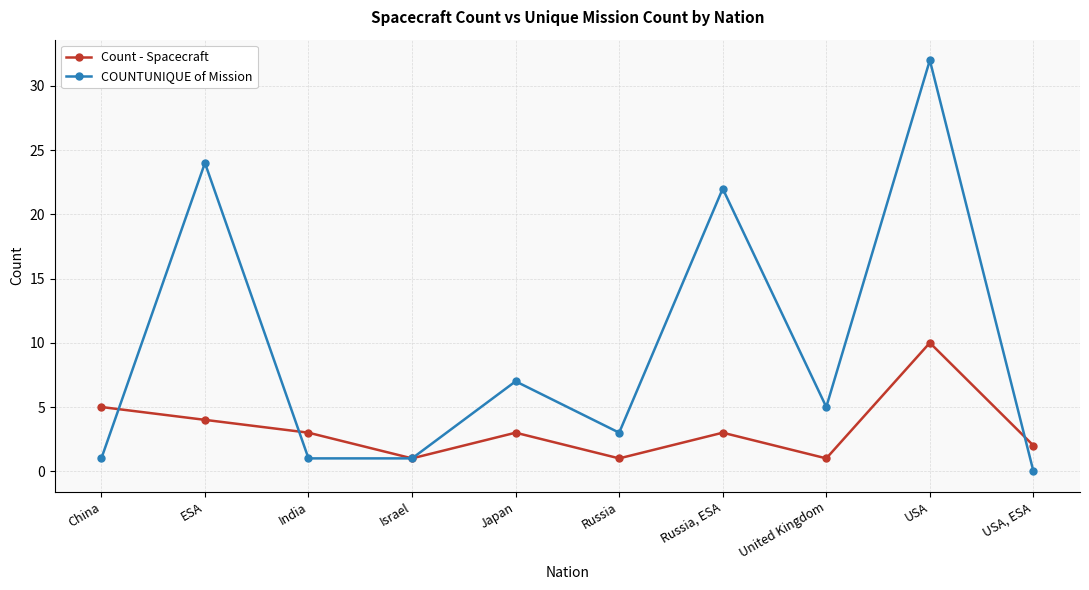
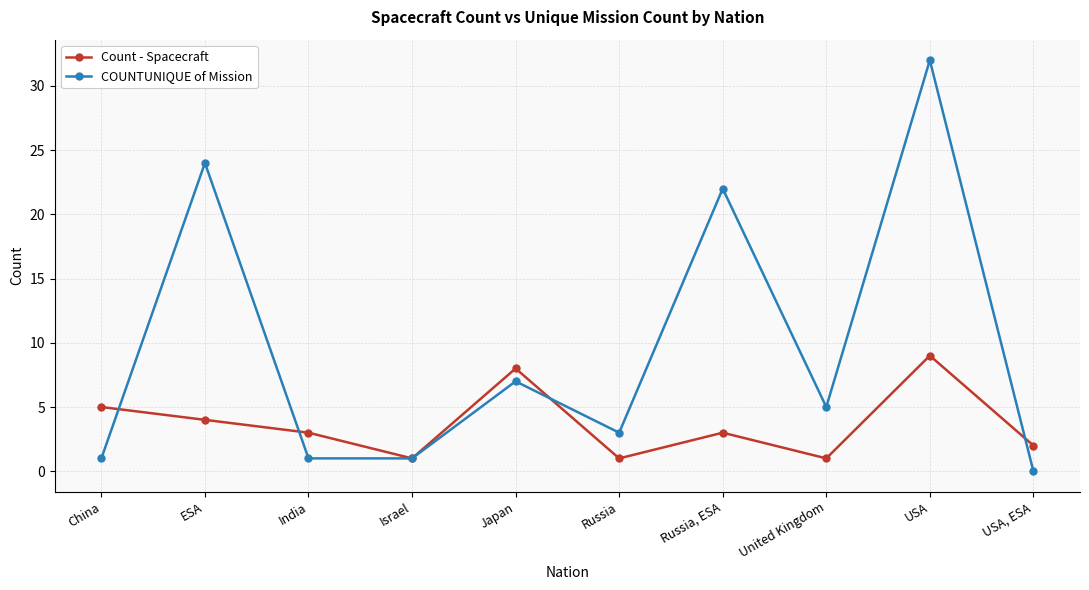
  {
    "Count - Spacecraft": {
      "China": 5,
      "ESA": 4,
      "India": 3,
-     "Japan": 3,
+     "Japan": 8,
      "Russia": 1,
      "Russia, ESA": 3,
      "United Kingdom": 1,
-     "USA": 10,
+     "USA": 9,
      "USA, ESA": 2
    },
    "COUNTUNIQUE of Mission": {
      "China": 1,
      "ESA": 24,
      "India": 1,
      "Japan": 7,
      "Russia": 3,
      "Russia, ESA": 22,
      "United Kingdom": 5,
      "USA": 32,
      "USA, ESA": 0
    }
  }
